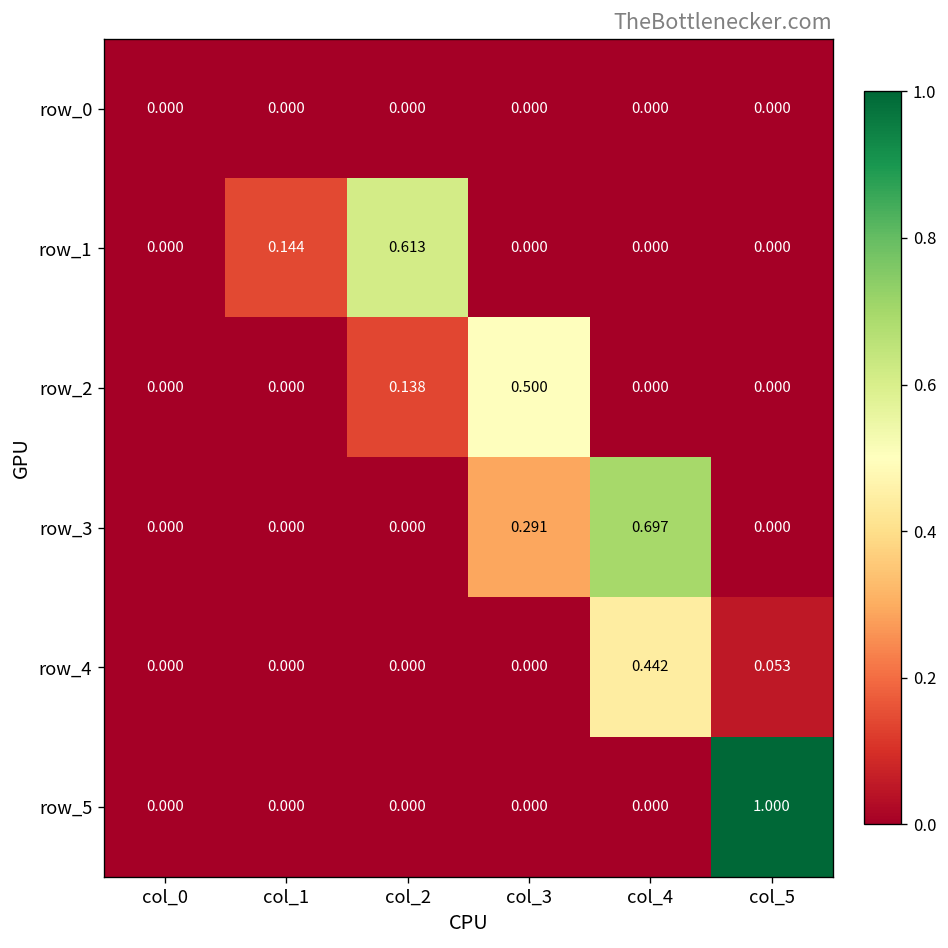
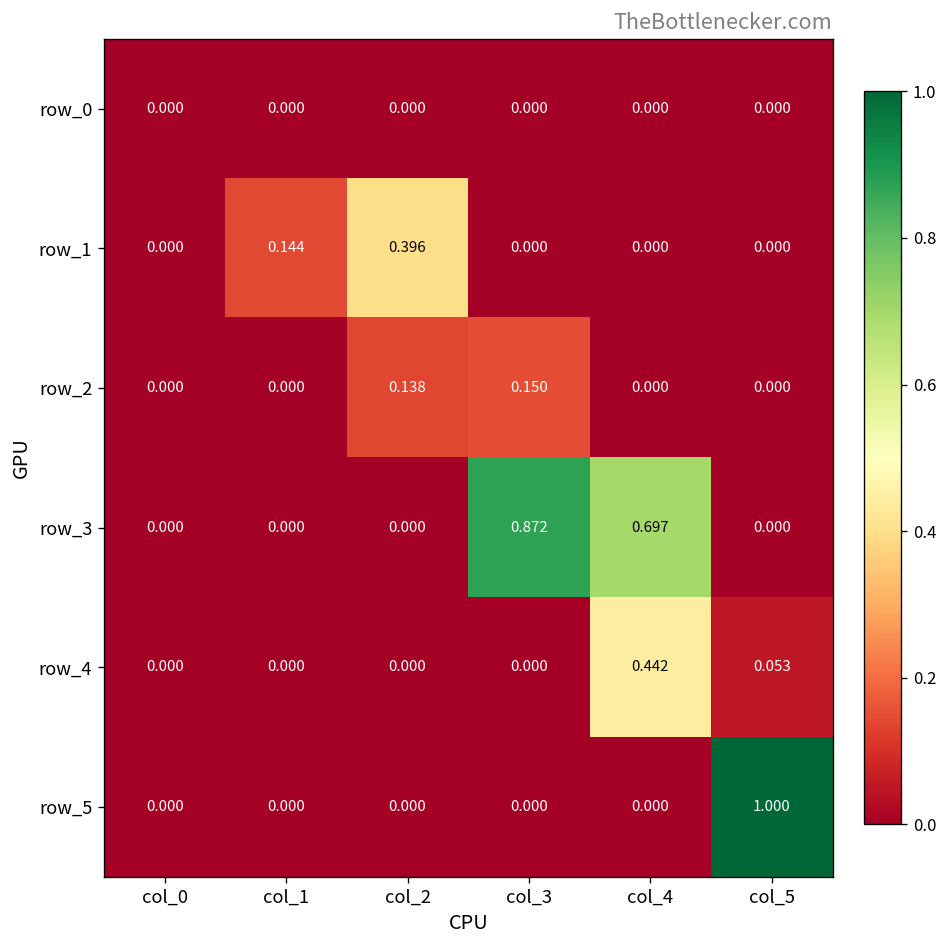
  {
    "row_0": {
      "col_0": 0.000,
      "col_1": 0.000,
      "col_2": 0.000,
      "col_3": 0.000,
      "col_4": 0.000,
      "col_5": 0.000
    },
    "row_1": {
      "col_0": 0.000,
      "col_1": 0.144,
-     "col_2": 0.613,
+     "col_2": 0.396,
      "col_3": 0.000,
      "col_4": 0.000,
      "col_5": 0.000
    },
    "row_2": {
      "col_0": 0.000,
      "col_1": 0.000,
      "col_2": 0.138,
-     "col_3": 0.500,
+     "col_3": 0.150,
      "col_4": 0.000,
      "col_5": 0.000
    },
    "row_3": {
      "col_0": 0.000,
      "col_1": 0.000,
      "col_2": 0.000,
-     "col_3": 0.291,
+     "col_3": 0.872,
      "col_4": 0.697,
      "col_5": 0.000
    },
    "row_4": {
      "col_0": 0.000,
      "col_1": 0.000,
      "col_2": 0.000,
      "col_3": 0.000,
      "col_4": 0.442,
      "col_5": 0.053
    },
    "row_5": {
      "col_0": 0.000,
      "col_1": 0.000,
      "col_2": 0.000,
      "col_3": 0.000,
      "col_4": 0.000,
      "col_5": 1.000
    }
  }
